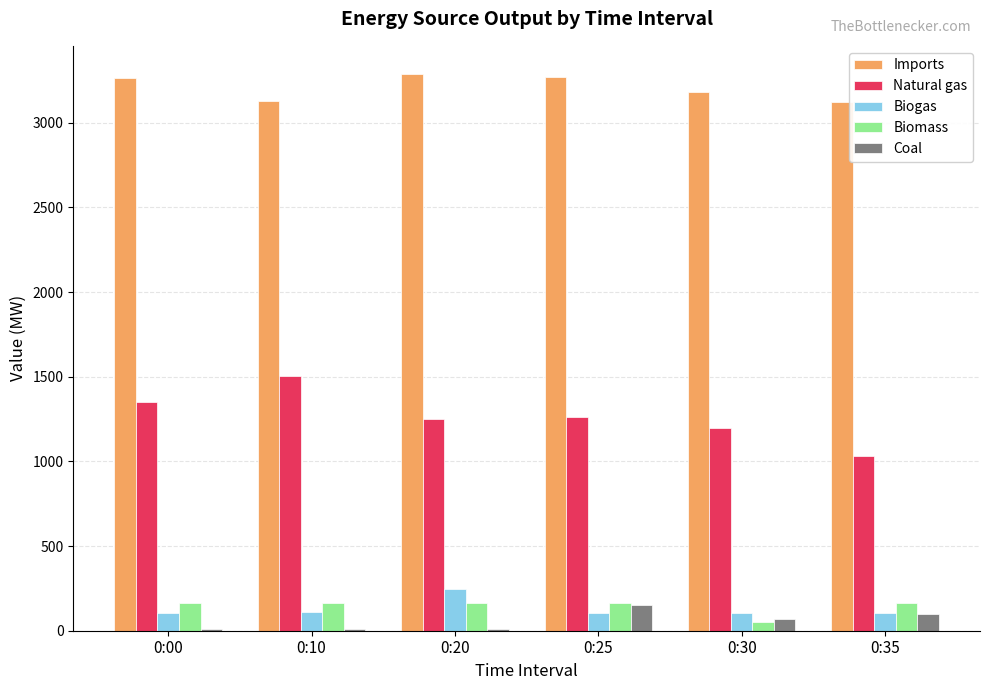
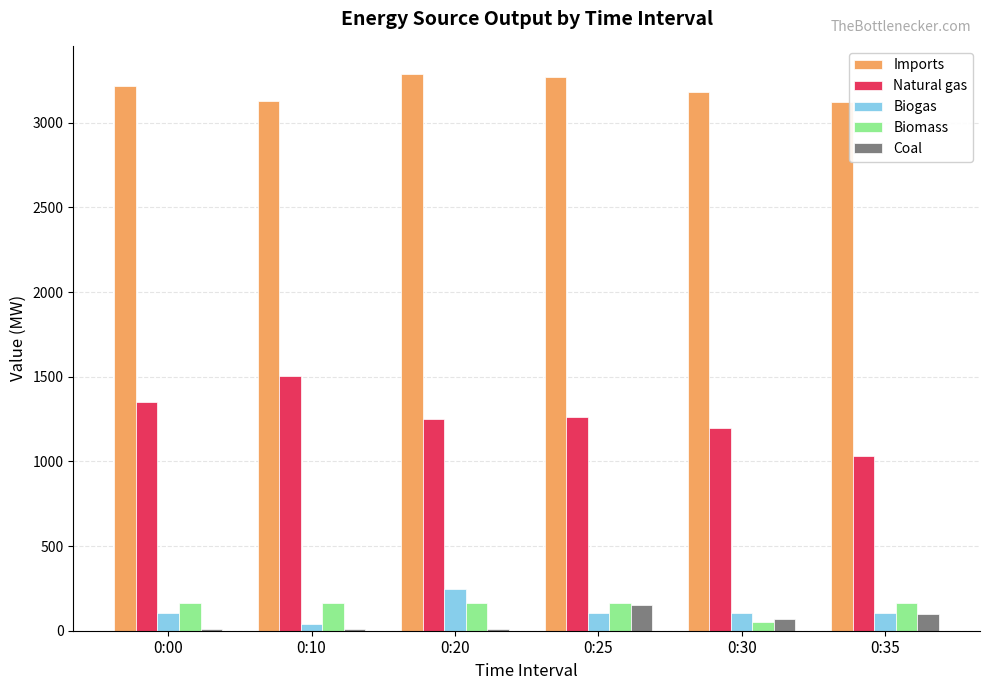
  {
    "Imports": {
-     "0:00": 3270,
+     "0:00": 3220,
      "0:10": 3130,
      "0:20": 3290,
      "0:25": 3270,
      "0:30": 3180,
      "0:35": 3120
    },
    "Natural gas": {
      "0:00": 1350,
      "0:10": 1500,
      "0:20": 1250,
      "0:25": 1260,
      "0:30": 1200,
      "0:35": 1030
    },
    "Biogas": {
      "0:00": 110,
-     "0:10": 110,
+     "0:10": 40,
      "0:20": 250,
      "0:25": 110,
      "0:30": 110,
      "0:35": 110
    },
    "Biomass": {
      "0:00": 160,
      "0:10": 170,
      "0:20": 160,
      "0:25": 170,
      "0:30": 50,
      "0:35": 160
    },
    "Coal": {
      "0:25": 150,
      "0:30": 70,
      "0:35": 100
    }
  }
